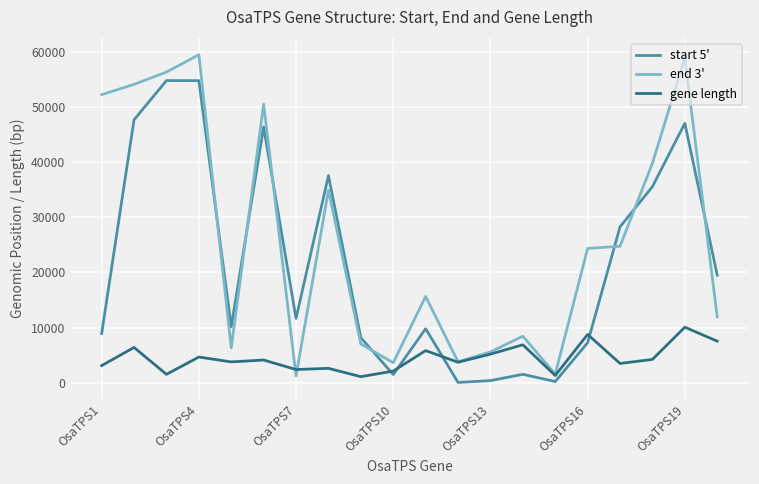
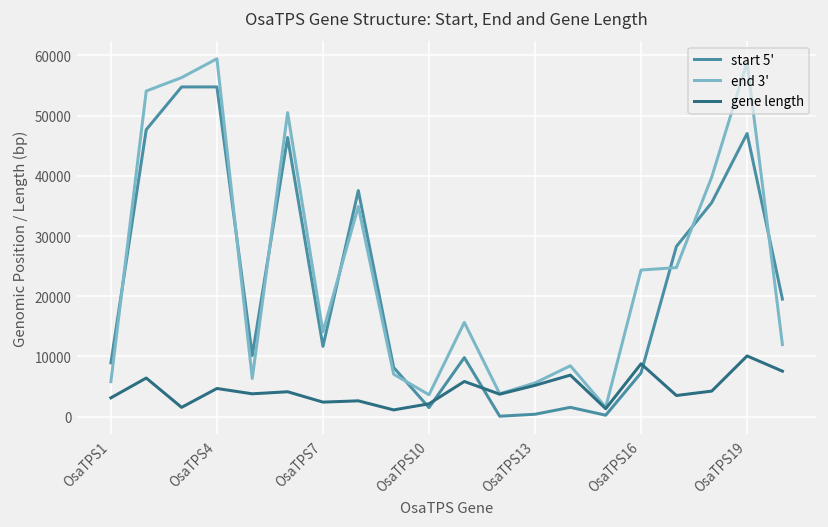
  {
    "end 3'": {
-     "OsaTPS1": 52000,
+     "OsaTPS1": 6000,
      "OsaTPS4": 59000,
-     "OsaTPS7": 1000,
+     "OsaTPS7": 14000,
      "OsaTPS10": 4000,
      "OsaTPS16": 24000
    }
  }
